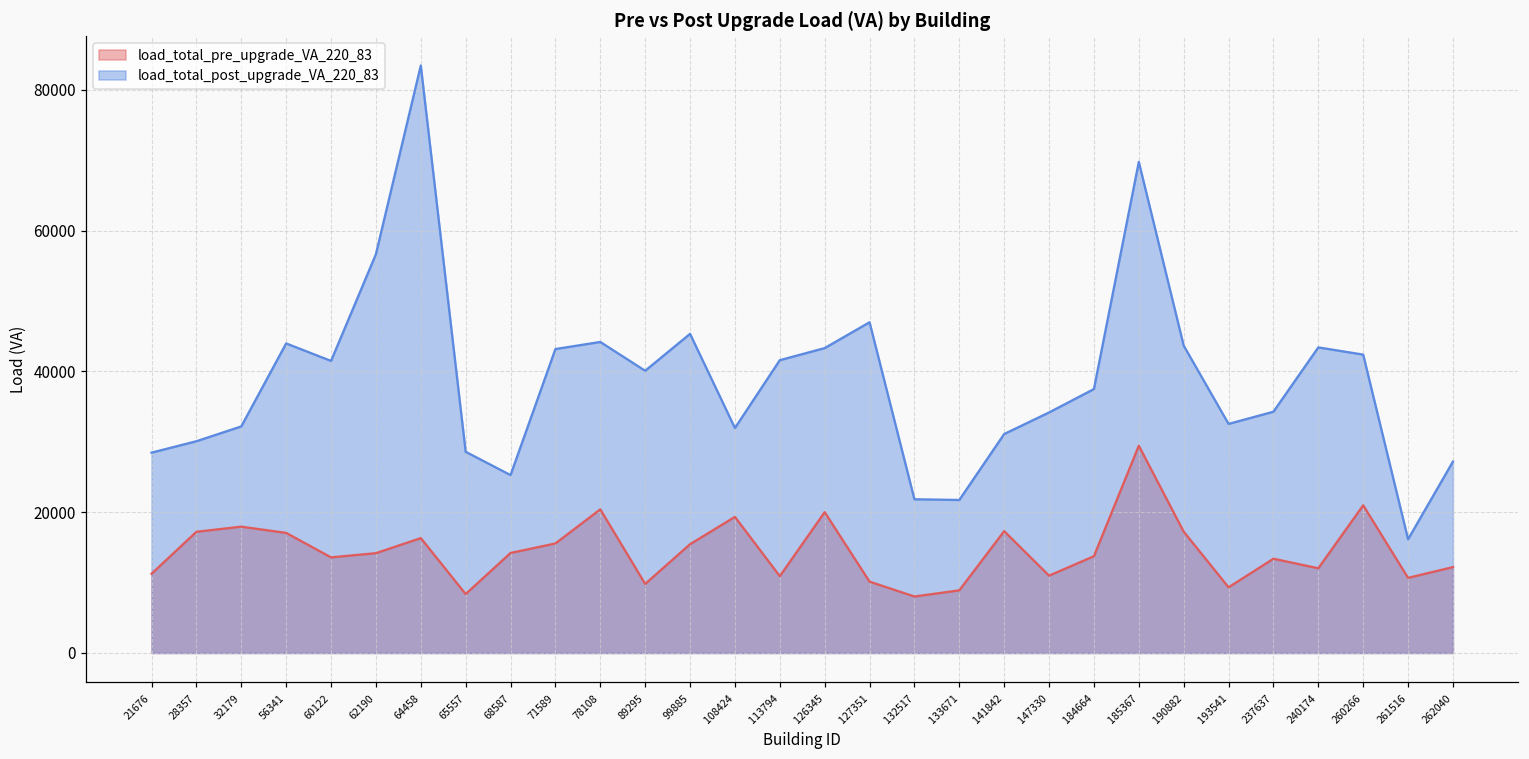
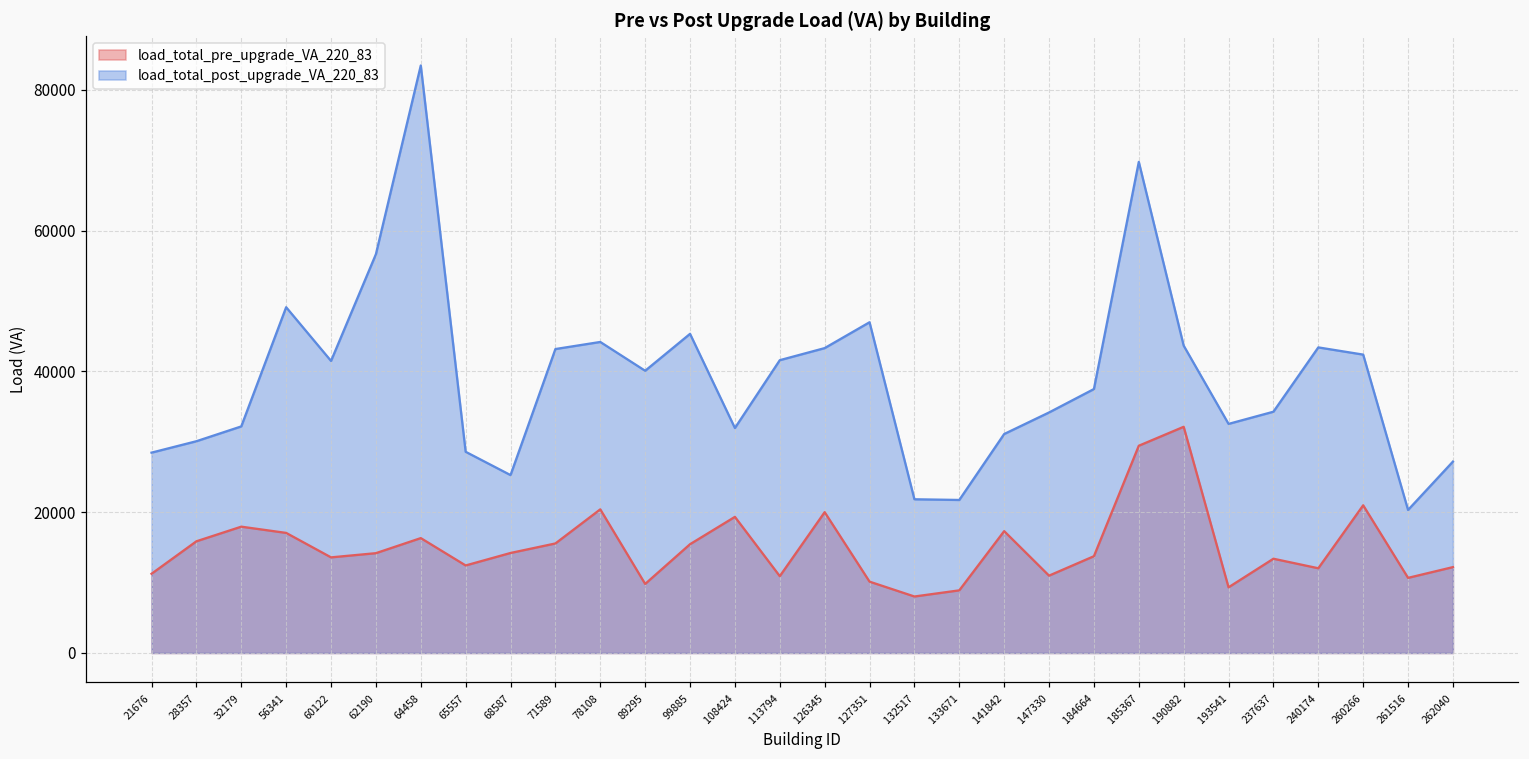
  {
    "load_total_pre_upgrade_VA_220_83": {
      "21676": 11000,
-     "28357": 17000,
+     "28357": 16000,
      "32179": 18000,
      "56341": 17000,
      "60122": 14000,
      "62190": 14000,
      "64458": 16000,
-     "65557": 8000,
+     "65557": 12000,
      "68587": 14000,
      "71589": 16000,
      "78108": 20000,
      "89295": 10000,
      "99885": 15000,
      "108424": 19000,
      "113794": 11000,
      "126345": 20000,
      "127351": 10000,
      "132517": 8000,
      "133671": 9000,
      "141842": 17000,
      "147330": 11000,
      "184664": 14000,
      "185367": 29000,
-     "190882": 17000,
+     "190882": 32000,
      "193541": 9000,
      "237637": 13000,
      "240174": 12000,
      "260266": 21000,
      "261516": 11000,
      "262040": 12000
    },
    "load_total_post_upgrade_VA_220_83": {
      "21676": 28000,
      "28357": 30000,
      "32179": 32000,
-     "56341": 44000,
+     "56341": 49000,
      "60122": 41000,
      "62190": 57000,
      "64458": 83000,
      "65557": 29000,
      "68587": 25000,
      "71589": 43000,
      "78108": 44000,
      "89295": 40000,
      "99885": 45000,
      "108424": 32000,
      "113794": 42000,
      "126345": 43000,
      "127351": 47000,
      "132517": 22000,
      "133671": 22000,
      "141842": 31000,
      "147330": 34000,
      "184664": 37000,
      "185367": 70000,
      "190882": 44000,
      "193541": 33000,
      "237637": 34000,
      "240174": 43000,
      "260266": 42000,
-     "261516": 16000,
+     "261516": 20000,
      "262040": 27000
    }
  }
